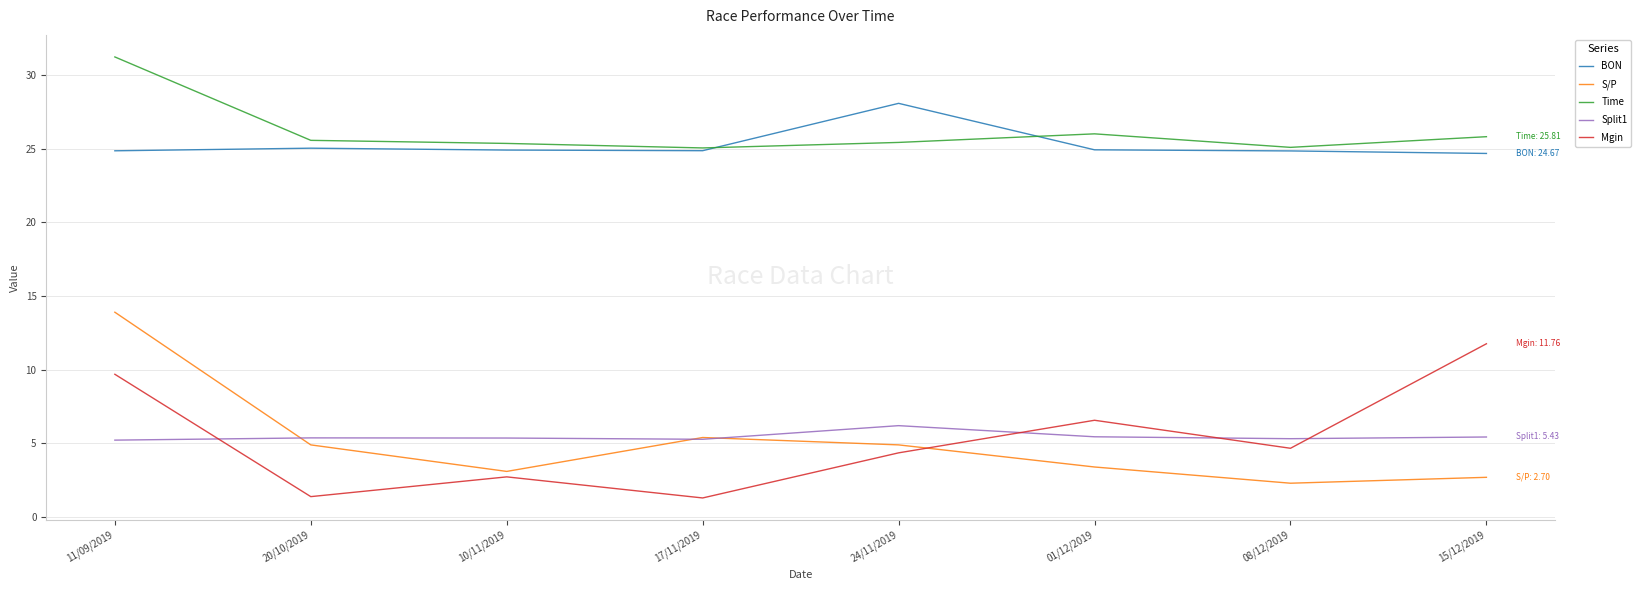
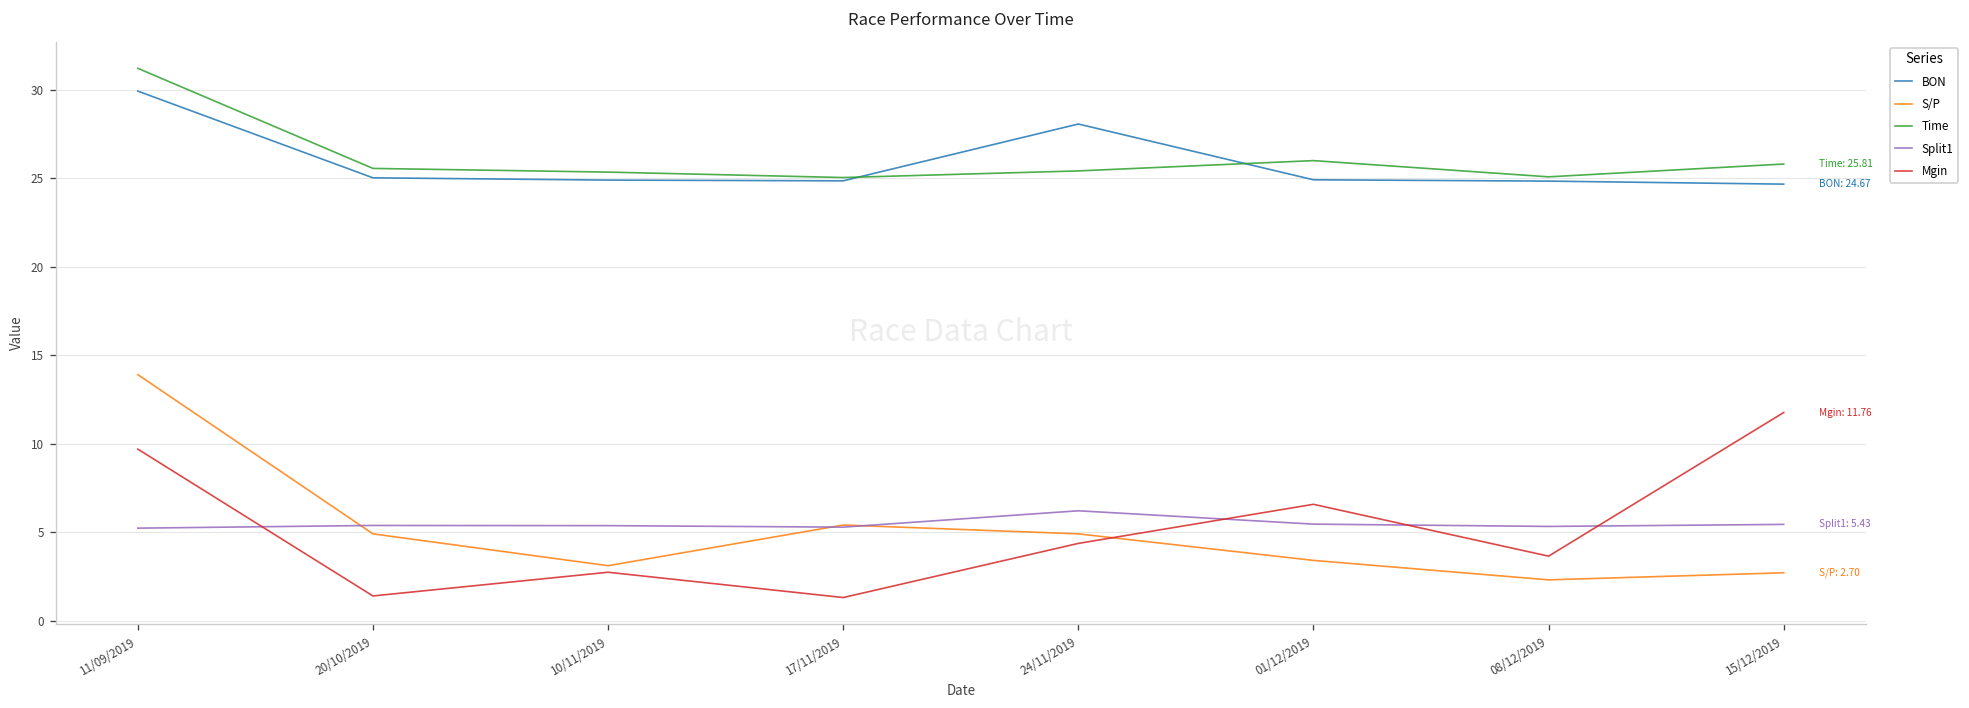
  {
    "BON": {
-     "11/09/2019": 24.9,
+     "11/09/2019": 29.9,
      "20/10/2019": 25.0,
      "10/11/2019": 24.9,
      "17/11/2019": 24.9,
      "24/11/2019": 28.1,
      "01/12/2019": 24.9,
      "08/12/2019": 24.8,
      "15/12/2019": 24.7
    },
    "S/P": {
      "11/09/2019": 13.9,
      "20/10/2019": 4.9,
      "10/11/2019": 3.1,
      "24/11/2019": 4.9,
      "01/12/2019": 3.4,
      "08/12/2019": 2.3,
      "15/12/2019": 2.7
    },
    "Time": {
      "11/09/2019": 31.2,
      "20/10/2019": 25.6,
      "10/11/2019": 25.4,
      "17/11/2019": 25.0,
      "24/11/2019": 25.4,
      "01/12/2019": 26.0,
      "08/12/2019": 25.1,
      "15/12/2019": 25.8
    },
    "Split1": {
      "11/09/2019": 5.2,
      "20/10/2019": 5.4,
      "10/11/2019": 5.4,
      "24/11/2019": 6.2,
      "01/12/2019": 5.5,
      "08/12/2019": 5.3,
      "15/12/2019": 5.4
    },
    "Mgin": {
      "11/09/2019": 9.7,
      "20/10/2019": 1.4,
      "10/11/2019": 2.7,
      "17/11/2019": 1.3,
      "24/11/2019": 4.4,
      "01/12/2019": 6.6,
-     "08/12/2019": 4.7,
+     "08/12/2019": 3.6,
      "15/12/2019": 11.8
    }
  }
